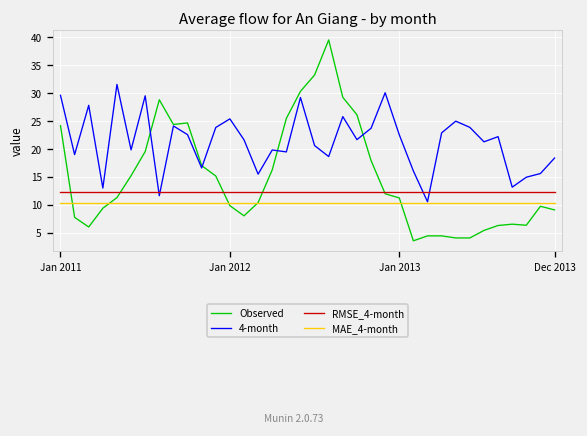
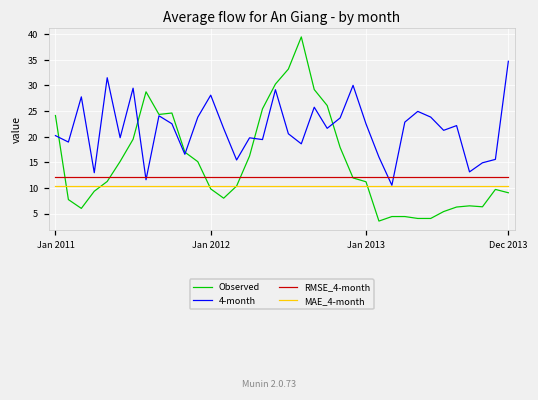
  {
    "Observed": {
      "Jan 2011": 24,
      "Jan 2013": 11,
      "Dec 2013": 9
    },
    "4-month": {
-     "Jan 2011": 30,
-     "Jan 2012": 25,
+     "Jan 2011": 20,
+     "Jan 2012": 28,
      "Jan 2013": 22,
-     "Dec 2013": 18
+     "Dec 2013": 35
    },
    "RMSE_4-month": {
      "Jan 2011": 12,
      "Jan 2012": 12,
      "Jan 2013": 12,
      "Dec 2013": 12
    },
    "MAE_4-month": {
      "Jan 2011": 10,
      "Jan 2013": 10,
      "Dec 2013": 10
    }
  }
